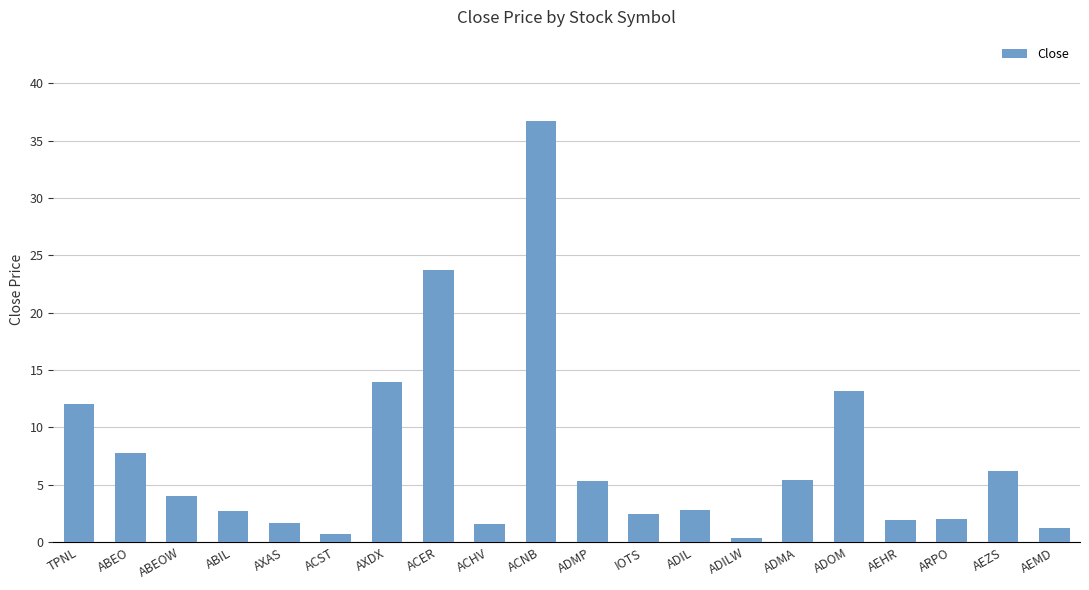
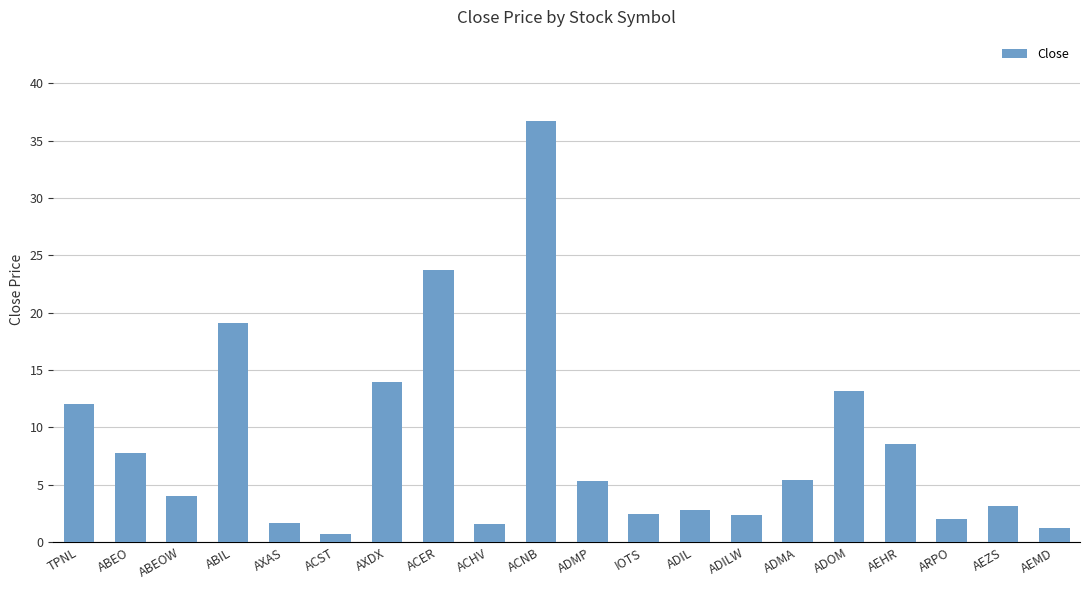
  {
    "TPNL": 12.0,
    "ABEO": 7.8,
    "ABEOW": 4.0,
-   "ABIL": 2.7,
+   "ABIL": 19.1,
    "AXAS": 1.7,
    "ACST": 0.7,
    "AXDX": 14.0,
    "ACER": 23.7,
    "ACHV": 1.6,
    "ACNB": 36.7,
    "ADMP": 5.3,
    "IOTS": 2.5,
    "ADIL": 2.8,
-   "ADILW": 0.4,
+   "ADILW": 2.4,
    "ADMA": 5.4,
    "ADOM": 13.1,
-   "AEHR": 1.9,
+   "AEHR": 8.6,
    "ARPO": 2.0,
-   "AEZS": 6.2,
+   "AEZS": 3.1,
    "AEMD": 1.3
  }
